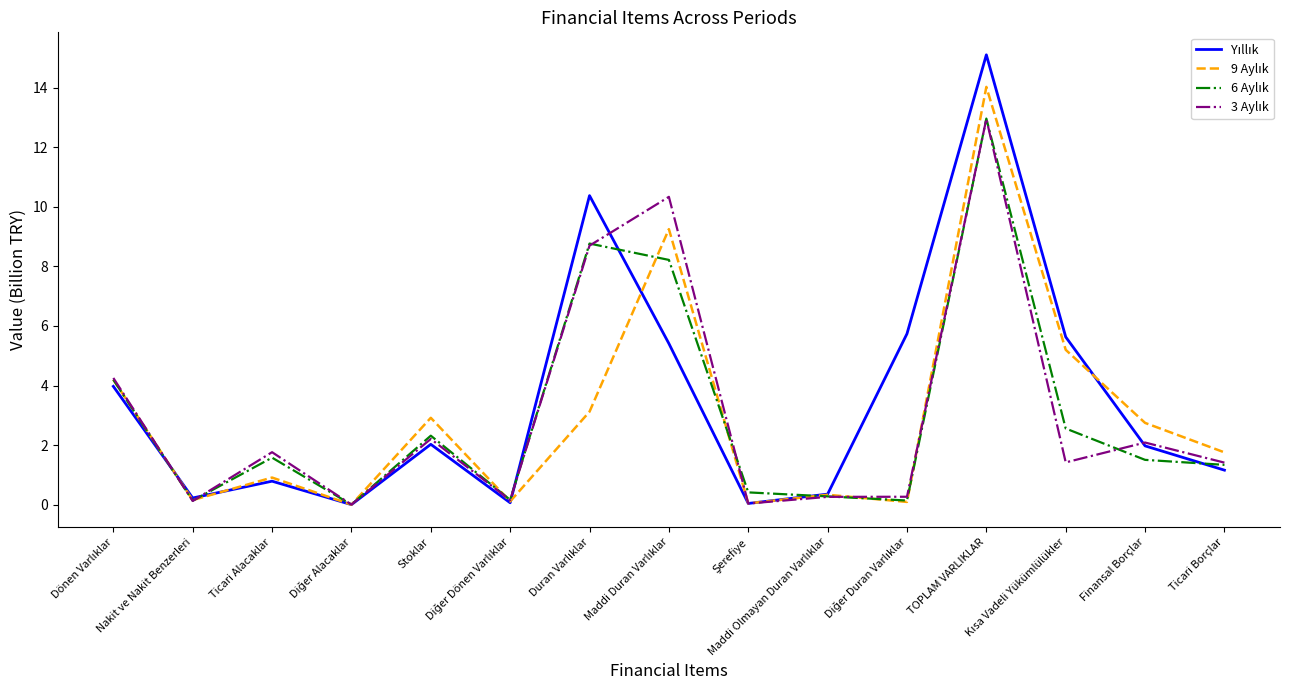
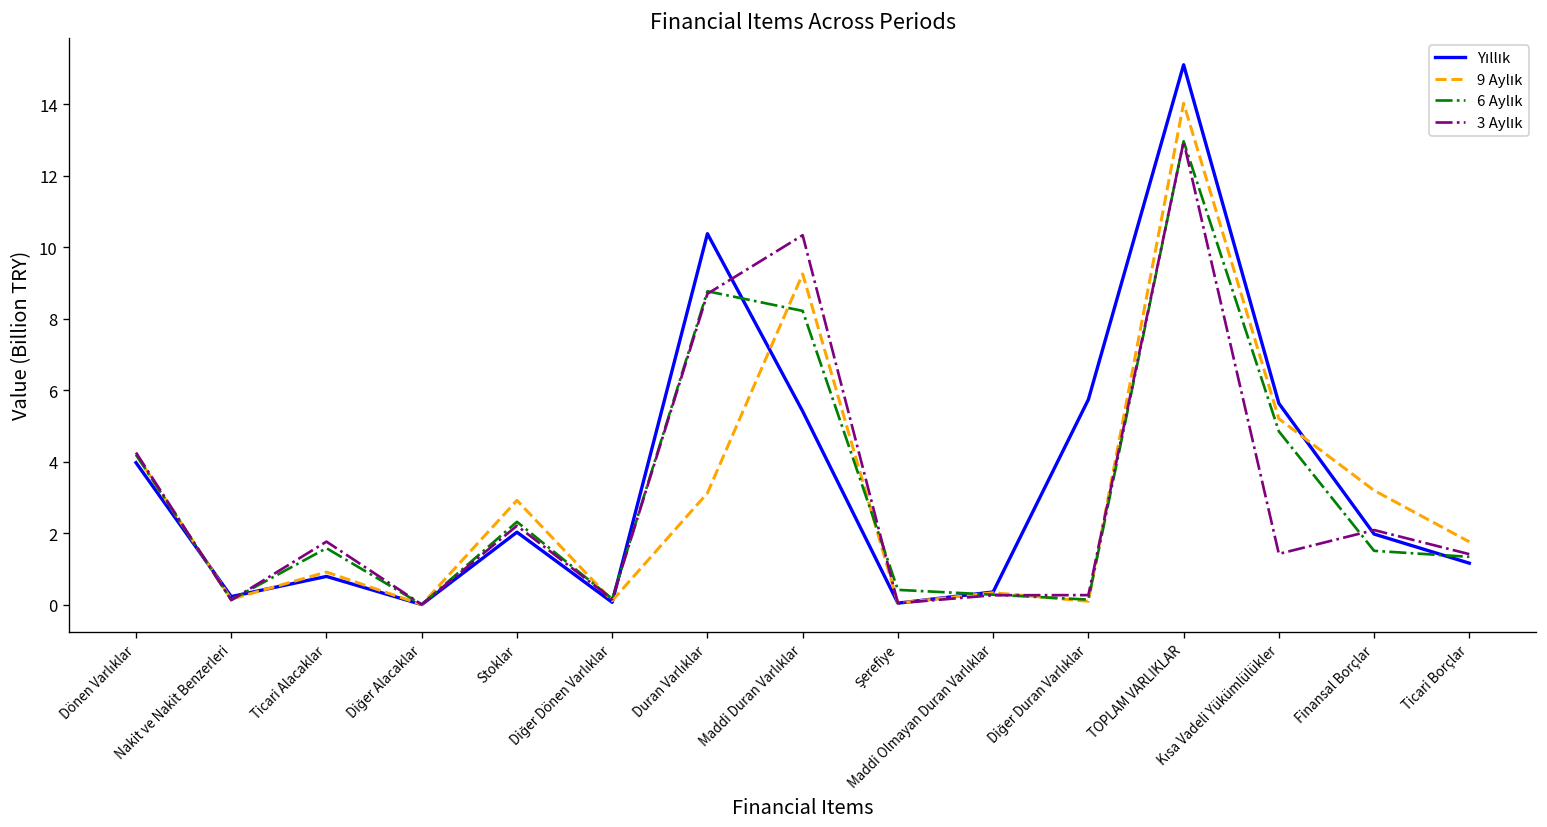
  {
    "Yıllık": {
      "Dönen Varlıklar": 4.0,
      "Ticari Alacaklar": 0.8,
      "Stoklar": 2.0,
      "Duran Varlıklar": 10.4,
      "Maddi Duran Varlıklar": 5.4,
      "Diğer Duran Varlıklar": 5.7,
      "TOPLAM VARLIKLAR": 15.1,
      "Kısa Vadeli Yükümlülükler": 5.6,
      "Finansal Borçlar": 2.0,
      "Ticari Borçlar": 1.2
    },
    "9 Aylık": {
      "Ticari Alacaklar": 0.9,
      "Stoklar": 2.9,
      "Duran Varlıklar": 3.1,
      "Maddi Duran Varlıklar": 9.3,
      "TOPLAM VARLIKLAR": 14.0,
      "Kısa Vadeli Yükümlülükler": 5.2,
-     "Finansal Borçlar": 2.7,
+     "Finansal Borçlar": 3.2,
      "Ticari Borçlar": 1.8
    },
    "6 Aylık": {
      "Ticari Alacaklar": 1.6,
      "Stoklar": 2.3,
      "Maddi Duran Varlıklar": 8.2,
      "Şerefiye": 0.4,
-     "Kısa Vadeli Yükümlülükler": 2.6,
+     "Kısa Vadeli Yükümlülükler": 4.8,
      "Finansal Borçlar": 1.5
    },
    "3 Aylık": {
      "Ticari Alacaklar": 1.8,
      "Stoklar": 2.2,
      "Maddi Duran Varlıklar": 10.3,
      "Diğer Duran Varlıklar": 0.3,
      "Kısa Vadeli Yükümlülükler": 1.4,
      "Finansal Borçlar": 2.1
    }
  }
